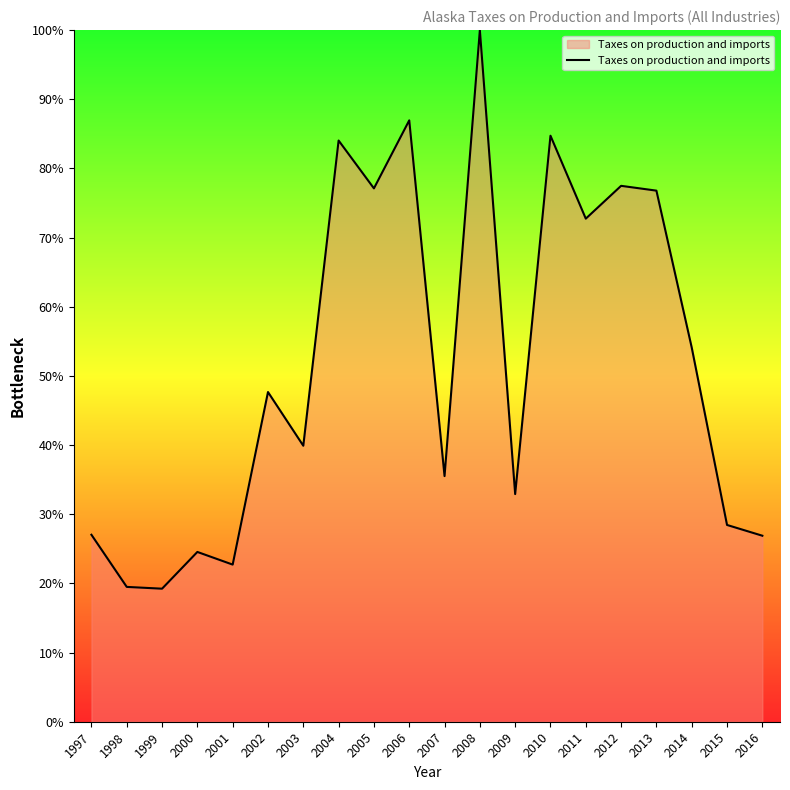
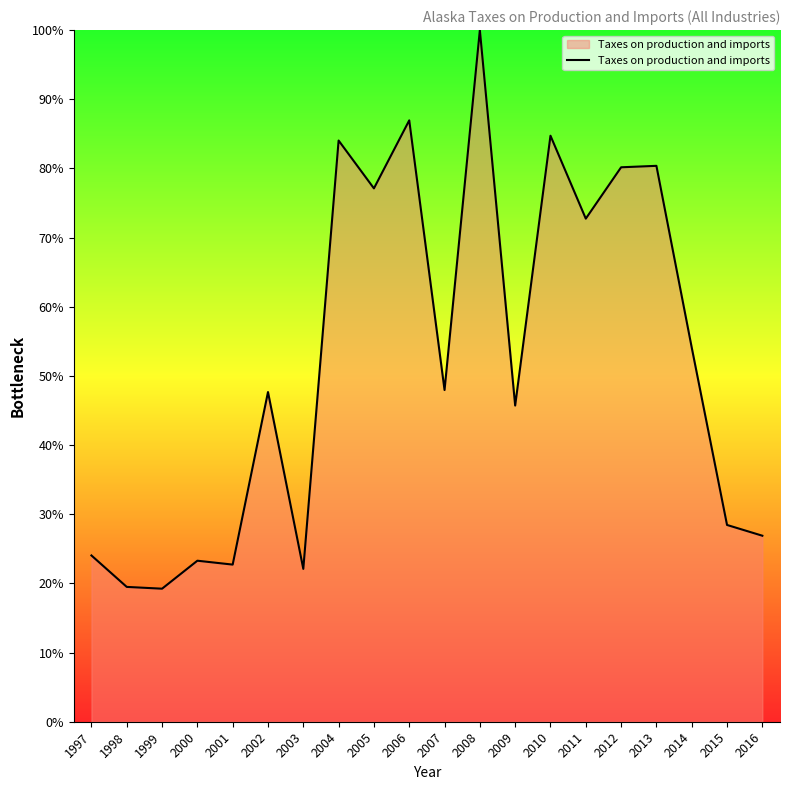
  {
-   "1997": "27%",
+   "1997": "24%",
    "1998": "19%",
    "1999": "19%",
-   "2000": "25%",
+   "2000": "23%",
    "2001": "23%",
    "2002": "48%",
-   "2003": "40%",
+   "2003": "22%",
    "2004": "84%",
    "2005": "77%",
    "2006": "87%",
-   "2007": "36%",
+   "2007": "48%",
    "2008": "100%",
-   "2009": "33%",
+   "2009": "46%",
    "2010": "85%",
    "2011": "73%",
-   "2012": "77%",
-   "2013": "77%",
+   "2012": "80%",
+   "2013": "80%",
    "2014": "54%",
    "2015": "28%",
    "2016": "27%"
  }
